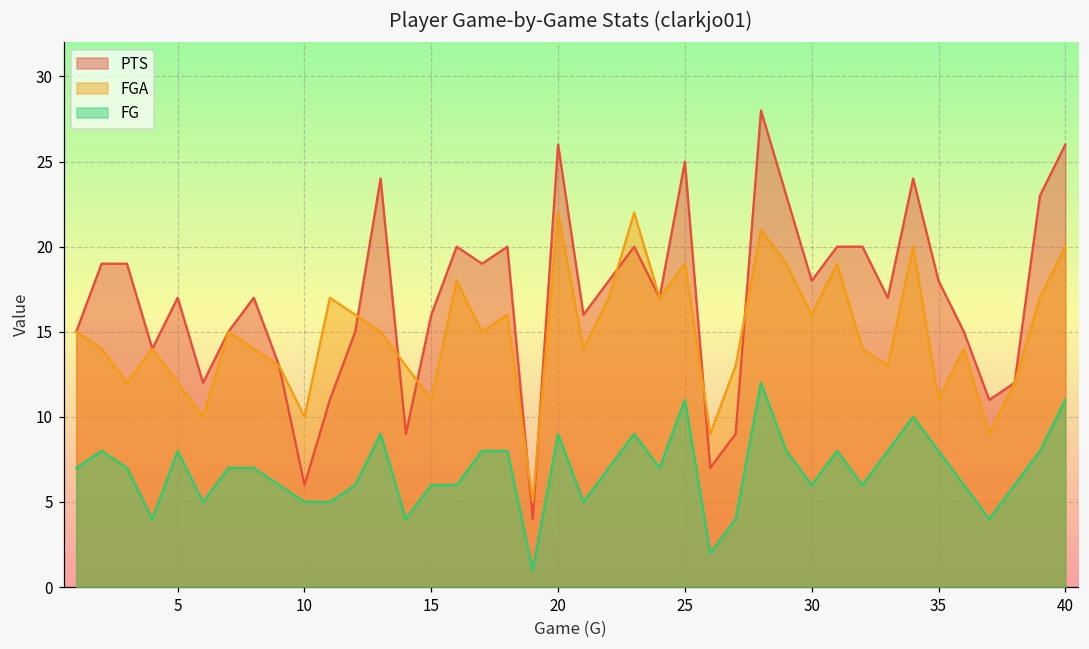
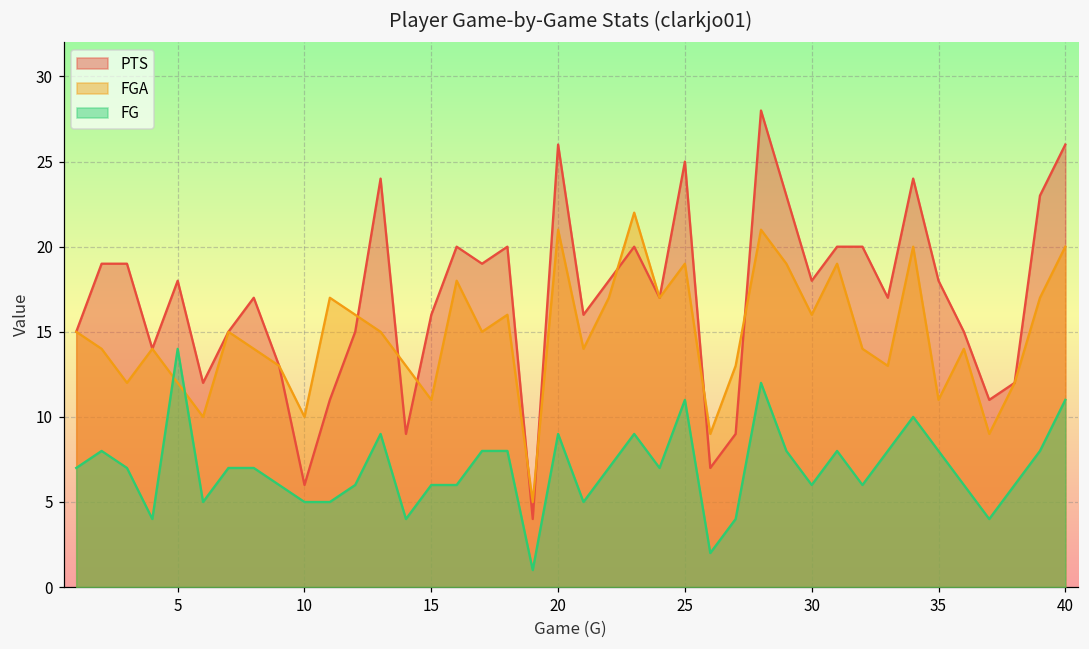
  {
    "PTS": {
-     "5": 17,
+     "5": 18,
      "10": 6,
      "15": 16,
      "20": 26,
      "25": 25,
      "30": 18,
      "35": 18,
      "40": 26
    },
    "FGA": {
      "5": 12,
      "10": 10,
      "15": 11,
-     "20": 22,
+     "20": 21,
      "25": 19,
      "30": 16,
      "35": 11,
      "40": 20
    },
    "FG": {
-     "5": 8,
+     "5": 14,
      "10": 5,
      "15": 6,
      "20": 9,
      "25": 11,
      "30": 6,
      "35": 8,
      "40": 11
    }
  }
